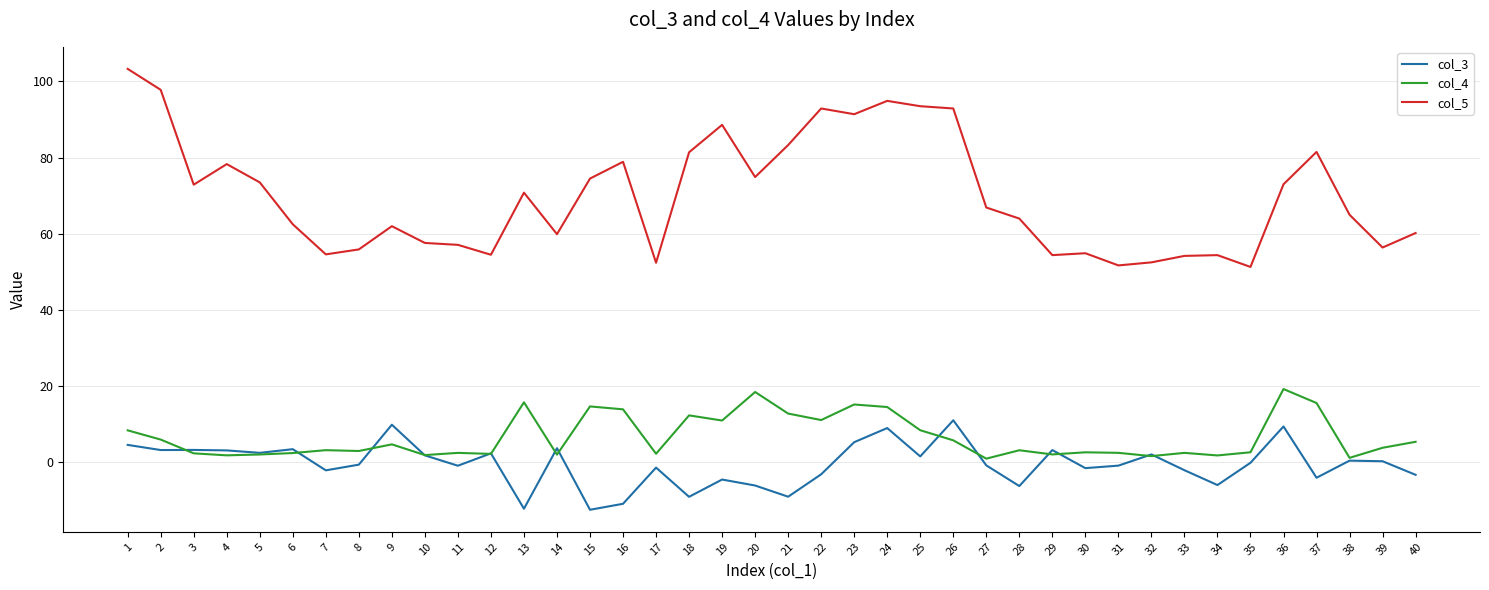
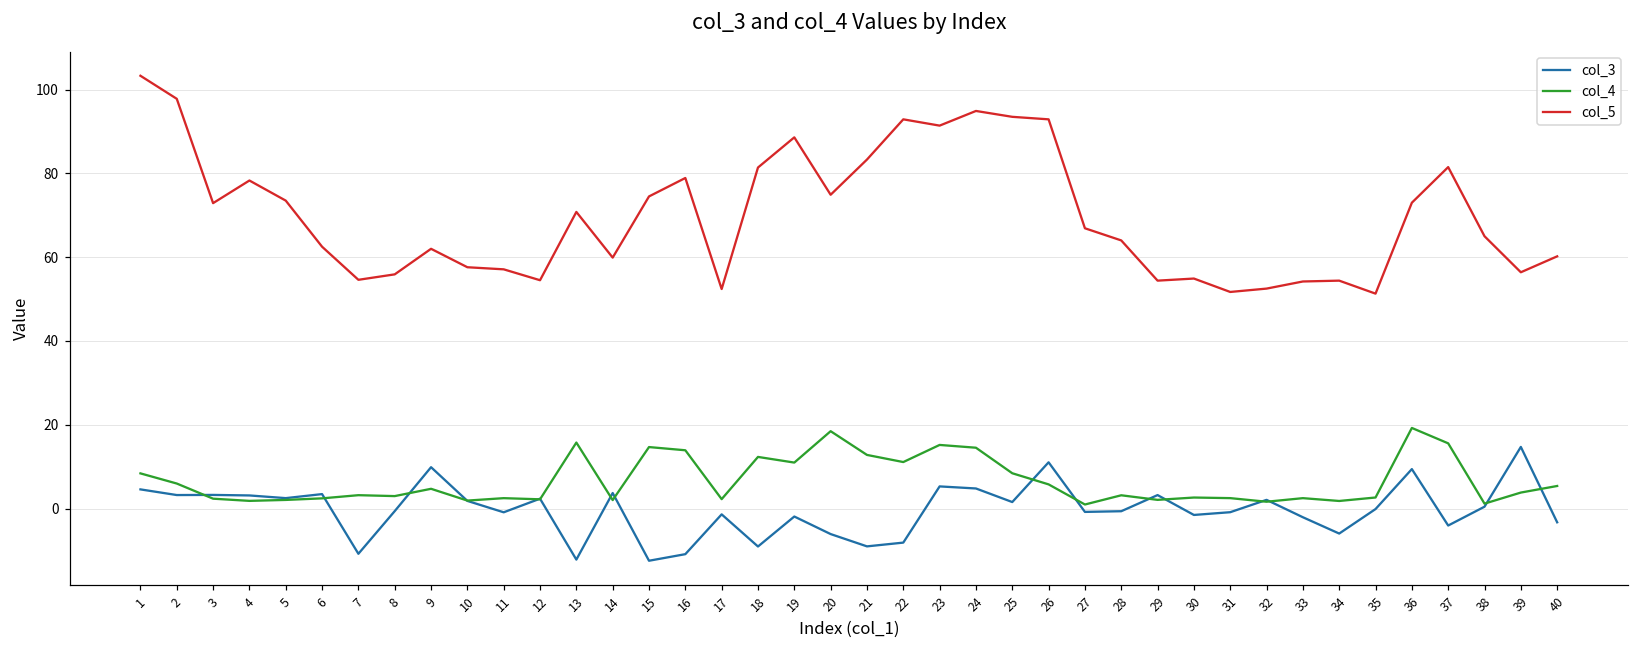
  {
    "col_3": {
      "1": 5,
      "2": 3,
      "3": 3,
      "4": 3,
      "6": 3,
-     "7": -2,
+     "7": -11,
      "8": -1,
      "9": 10,
      "11": -1,
      "13": -12,
      "14": 4,
      "15": -12,
      "16": -11,
      "17": -1,
      "18": -9,
-     "19": -5,
+     "19": -2,
      "20": -6,
      "21": -9,
-     "22": -3,
+     "22": -8,
      "23": 5,
-     "24": 9,
+     "24": 5,
      "25": 2,
      "26": 11,
      "27": -1,
-     "28": -6,
+     "28": -1,
      "29": 3,
      "30": -2,
      "31": -1,
      "33": -2,
      "34": -6,
      "35": 0,
      "36": 9,
      "37": -4,
      "38": 0,
-     "39": 0,
+     "39": 15,
      "40": -3
    },
    "col_4": {
      "1": 8,
      "2": 6,
      "3": 2,
      "4": 2,
      "6": 2,
      "7": 3,
      "8": 3,
      "9": 5,
      "11": 2,
      "13": 16,
      "14": 2,
      "15": 15,
      "16": 14,
      "17": 2,
      "18": 12,
      "19": 11,
      "20": 18,
      "21": 13,
      "22": 11,
      "23": 15,
      "24": 15,
      "25": 8,
      "26": 6,
      "27": 1,
      "28": 3,
      "29": 2,
      "30": 3,
      "31": 2,
      "33": 2,
      "34": 2,
      "35": 3,
      "36": 19,
      "37": 16,
      "38": 1,
      "39": 4,
      "40": 5
    },
    "col_5": {
      "1": 103,
      "2": 98,
      "3": 73,
      "4": 78,
      "5": 74,
      "6": 63,
      "7": 55,
      "8": 56,
      "9": 62,
      "10": 58,
      "11": 57,
      "12": 55,
      "13": 71,
      "14": 60,
      "15": 75,
      "16": 79,
      "17": 52,
      "18": 81,
      "19": 89,
      "20": 75,
      "21": 83,
      "22": 93,
      "23": 91,
      "24": 95,
      "25": 94,
      "26": 93,
      "27": 67,
      "28": 64,
      "29": 54,
      "30": 55,
      "31": 52,
      "32": 53,
      "33": 54,
      "34": 54,
      "35": 51,
      "36": 73,
      "37": 82,
      "38": 65,
      "39": 56,
      "40": 60
    }
  }
